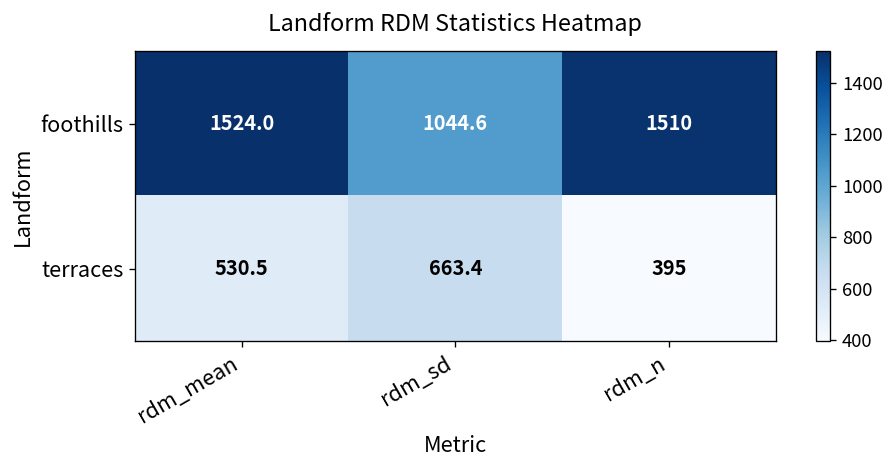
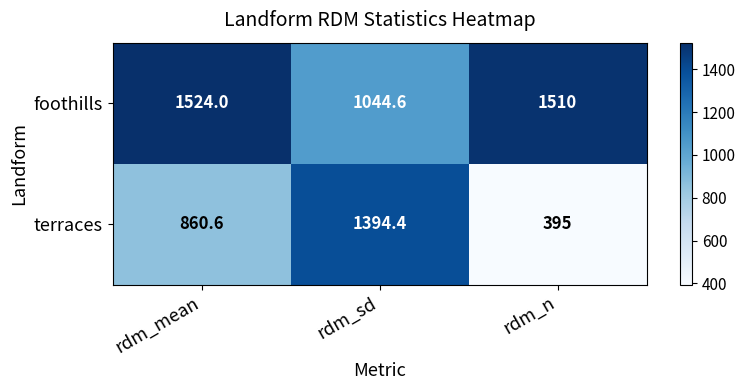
  {
    "foothills": {
      "rdm_mean": 1524.0,
      "rdm_sd": 1044.6,
      "rdm_n": 1510
    },
    "terraces": {
-     "rdm_mean": 530.5,
-     "rdm_sd": 663.4,
+     "rdm_mean": 860.6,
+     "rdm_sd": 1394.4,
      "rdm_n": 395
    }
  }
